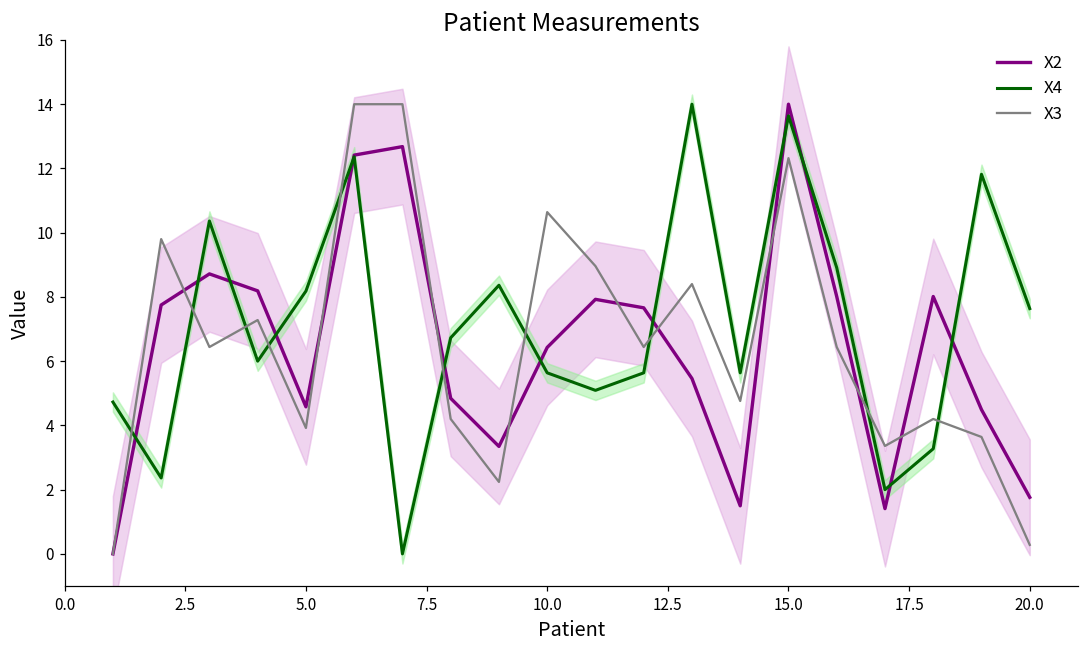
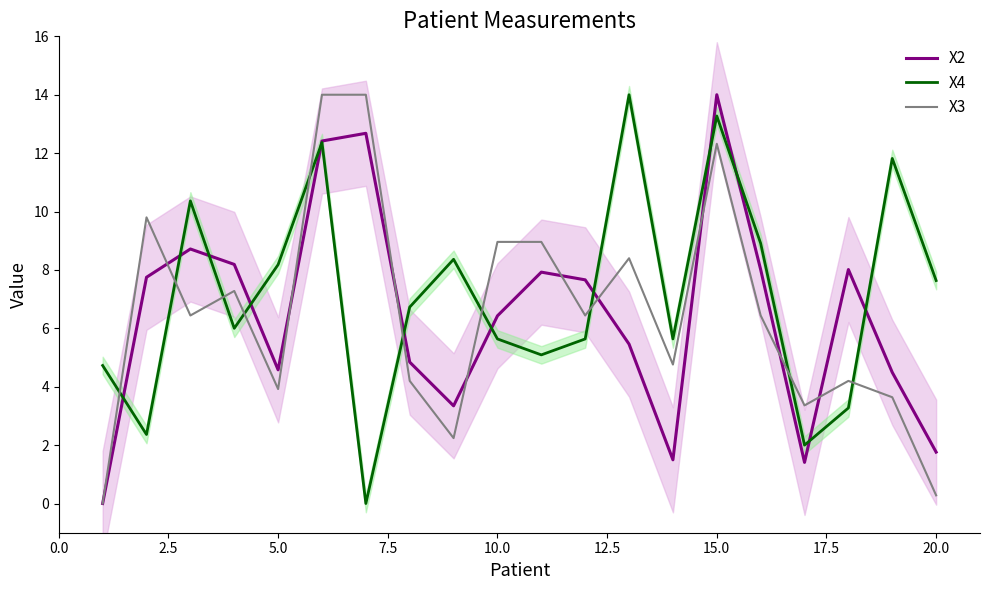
  {
    "X2": {
      "5.0": 4.6,
      "10.0": 6.4,
      "20.0": 1.8
    },
    "X4": {
      "5.0": 8.2,
      "10.0": 5.6,
-     "15.0": 13.6,
+     "15.0": 13.3,
      "20.0": 7.6
    },
    "X3": {
      "5.0": 3.9,
-     "10.0": 10.6,
+     "10.0": 9.0,
      "15.0": 12.3,
      "20.0": 0.3
    }
  }
